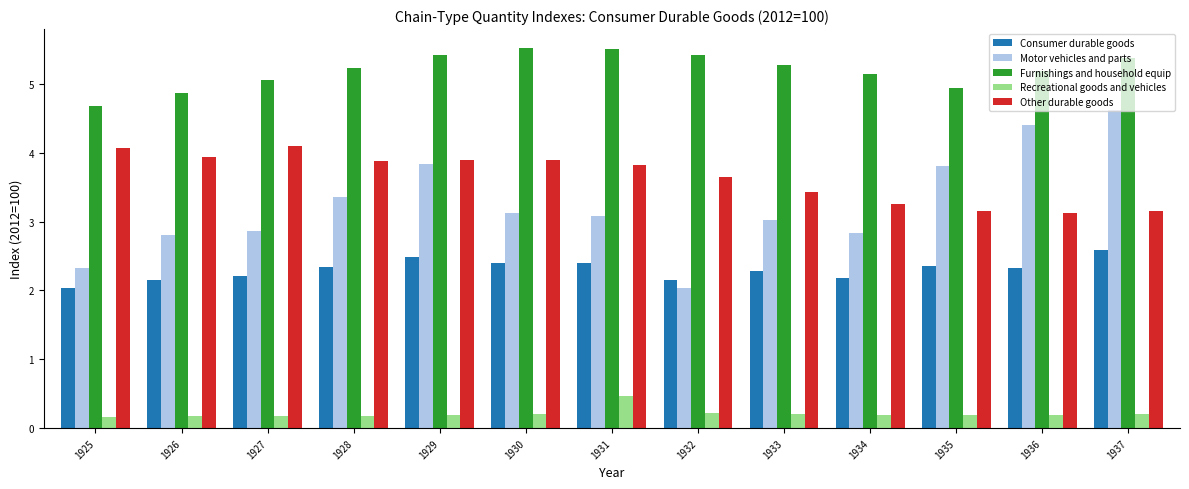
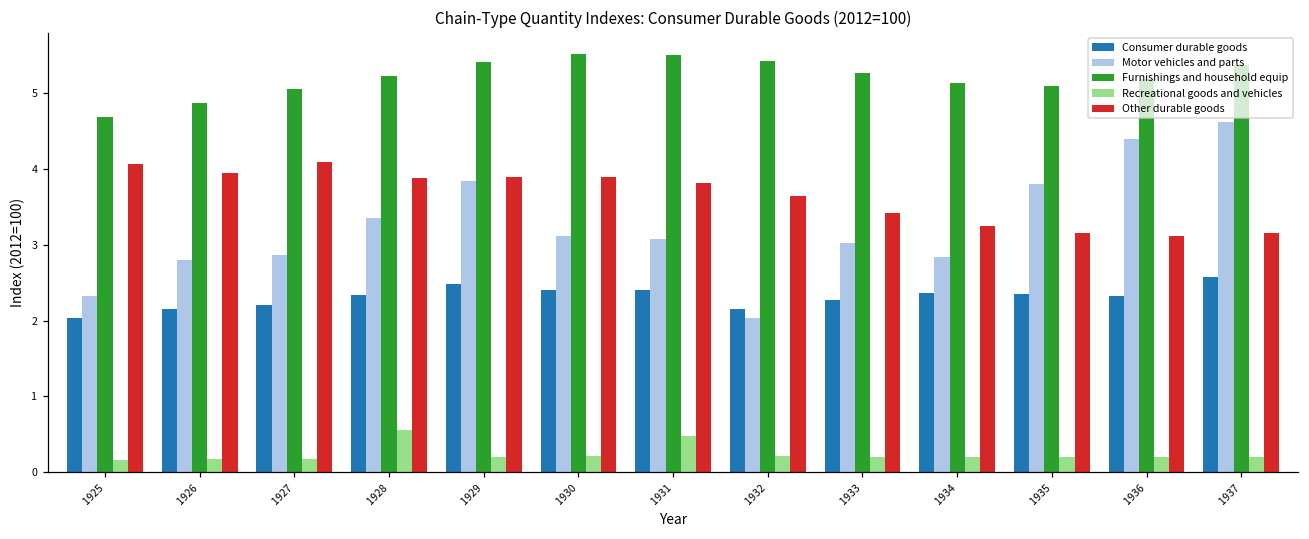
  {
    "Consumer durable goods": {
      "1925": 2.0,
      "1926": 2.2,
      "1927": 2.2,
      "1928": 2.3,
      "1929": 2.5,
      "1930": 2.4,
      "1931": 2.4,
      "1932": 2.1,
      "1933": 2.3,
-     "1934": 2.2,
+     "1934": 2.4,
      "1935": 2.4,
      "1936": 2.3,
      "1937": 2.6
    },
    "Motor vehicles and parts": {
      "1925": 2.3,
      "1926": 2.8,
      "1927": 2.9,
      "1928": 3.4,
      "1929": 3.8,
      "1930": 3.1,
      "1931": 3.1,
      "1932": 2.0,
      "1933": 3.0,
      "1934": 2.8,
      "1935": 3.8,
      "1936": 4.4
    },
    "Furnishings and household equip": {
      "1925": 4.7,
      "1926": 4.9,
      "1927": 5.1,
      "1928": 5.2,
      "1929": 5.4,
      "1930": 5.5,
      "1931": 5.5,
      "1932": 5.4,
      "1933": 5.3,
      "1934": 5.1,
-     "1935": 4.9
+     "1935": 5.1
    },
    "Recreational goods and vehicles": {
      "1925": 0.2,
      "1926": 0.2,
      "1927": 0.2,
-     "1928": 0.2,
+     "1928": 0.6,
      "1929": 0.2,
      "1930": 0.2,
      "1931": 0.5,
      "1932": 0.2,
      "1933": 0.2,
      "1934": 0.2,
      "1935": 0.2,
      "1936": 0.2,
      "1937": 0.2
    },
    "Other durable goods": {
      "1925": 4.1,
      "1926": 3.9,
      "1927": 4.1,
      "1928": 3.9,
      "1929": 3.9,
      "1930": 3.9,
      "1931": 3.8,
      "1932": 3.6,
      "1933": 3.4,
      "1934": 3.3,
      "1935": 3.2,
      "1936": 3.1,
      "1937": 3.2
    }
  }
